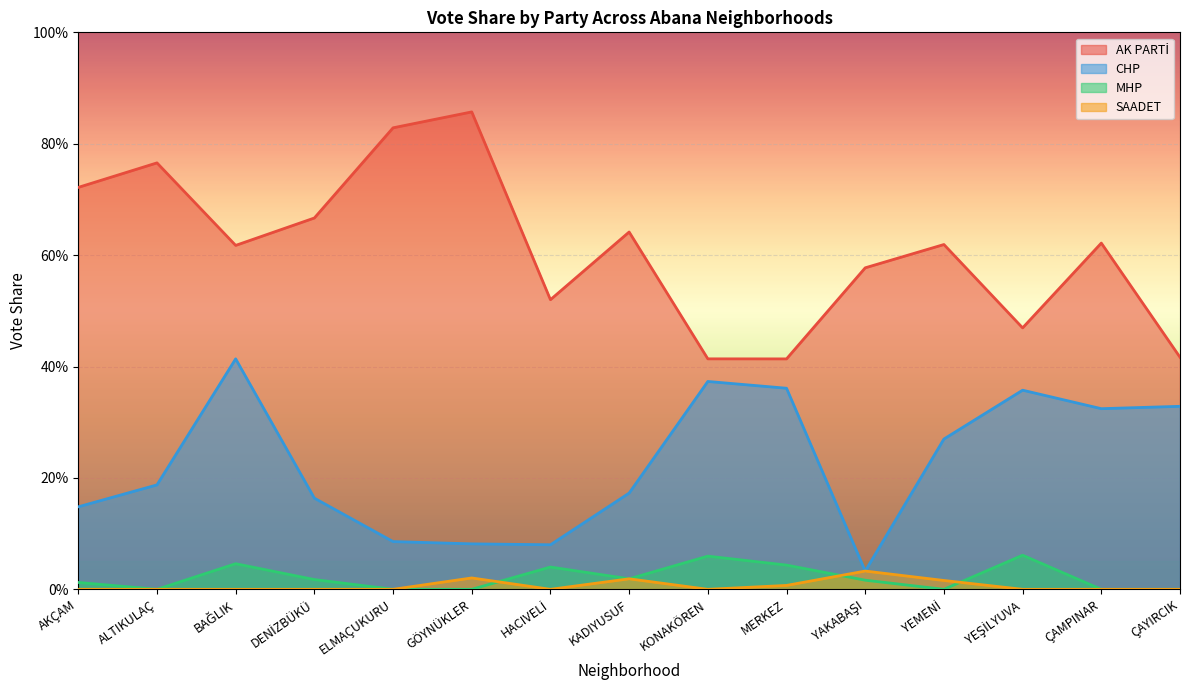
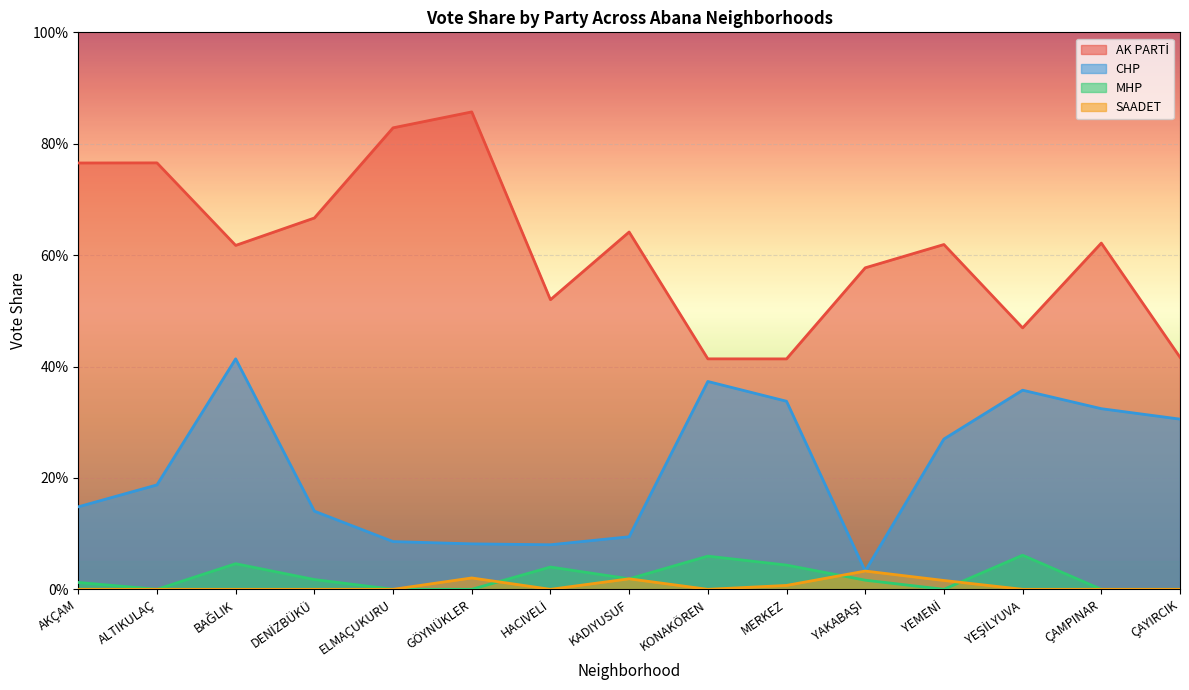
  {
    "AK PARTİ": {
-     "AKÇAM": "72%",
+     "AKÇAM": "77%",
      "ALTIKULAÇ": "77%",
      "BAĞLIK": "62%",
      "DENİZBÜKÜ": "67%",
      "ELMAÇUKURU": "83%",
      "GÖYNÜKLER": "86%",
      "HACIVELİ": "52%",
      "KADIYUSUF": "64%",
      "KONAKÖREN": "41%",
      "MERKEZ": "41%",
      "YAKABAŞI": "58%",
      "YEMENİ": "62%",
      "YEŞİLYUVA": "47%",
      "ÇAMPINAR": "62%",
      "ÇAYIRCIK": "42%"
    },
    "CHP": {
      "AKÇAM": "15%",
      "ALTIKULAÇ": "19%",
      "BAĞLIK": "41%",
-     "DENİZBÜKÜ": "16%",
+     "DENİZBÜKÜ": "14%",
      "ELMAÇUKURU": "9%",
      "GÖYNÜKLER": "8%",
      "HACIVELİ": "8%",
-     "KADIYUSUF": "17%",
+     "KADIYUSUF": "9%",
      "KONAKÖREN": "37%",
-     "MERKEZ": "36%",
+     "MERKEZ": "34%",
      "YEMENİ": "27%",
      "YEŞİLYUVA": "36%",
      "ÇAMPINAR": "32%",
-     "ÇAYIRCIK": "33%"
+     "ÇAYIRCIK": "31%"
    },
    "MHP": {
      "AKÇAM": "1%",
      "BAĞLIK": "5%",
      "DENİZBÜKÜ": "2%",
      "GÖYNÜKLER": "0%",
      "HACIVELİ": "4%",
      "KONAKÖREN": "6%",
      "MERKEZ": "4%",
      "YAKABAŞI": "2%",
      "YEMENİ": "0%",
      "YEŞİLYUVA": "6%"
    },
    "SAADET": {
      "AKÇAM": "0%",
      "BAĞLIK": "0%",
      "DENİZBÜKÜ": "0%",
      "GÖYNÜKLER": "2%",
      "HACIVELİ": "0%",
      "KONAKÖREN": "0%",
      "MERKEZ": "1%",
      "YEMENİ": "2%",
      "YEŞİLYUVA": "0%"
    }
  }
